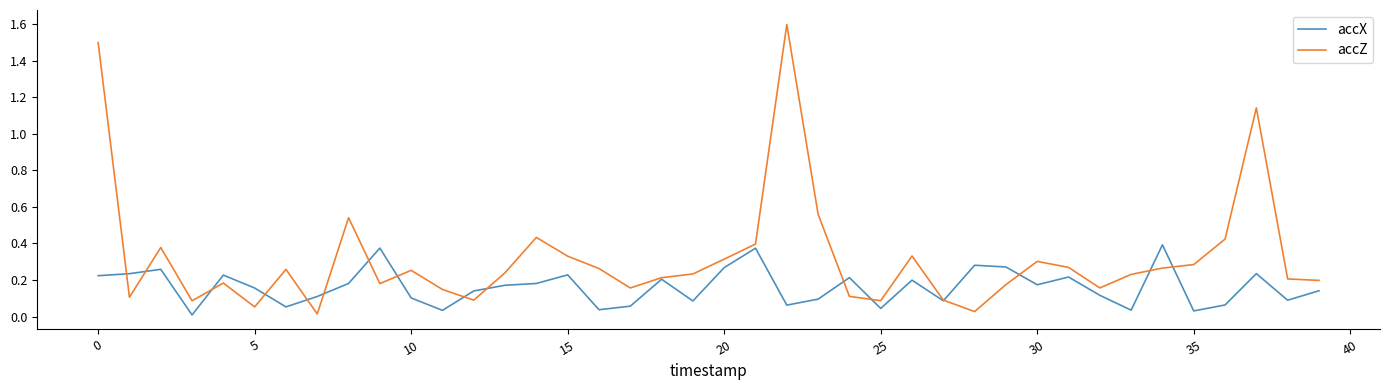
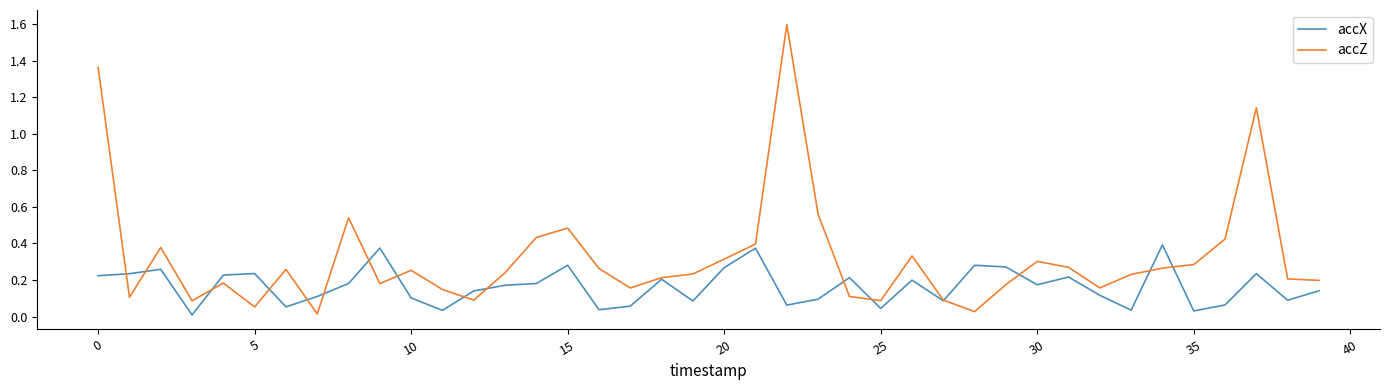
  {
    "accX": {
      "0": 0.22,
-     "5": 0.16,
+     "5": 0.24,
      "10": 0.10,
-     "15": 0.23,
+     "15": 0.28,
      "20": 0.27,
      "25": 0.04,
      "30": 0.17,
      "35": 0.03
    },
    "accZ": {
-     "0": 1.50,
+     "0": 1.36,
      "5": 0.05,
      "10": 0.25,
-     "15": 0.33,
+     "15": 0.48,
      "20": 0.31,
      "25": 0.09,
      "30": 0.30,
      "35": 0.28
    }
  }
